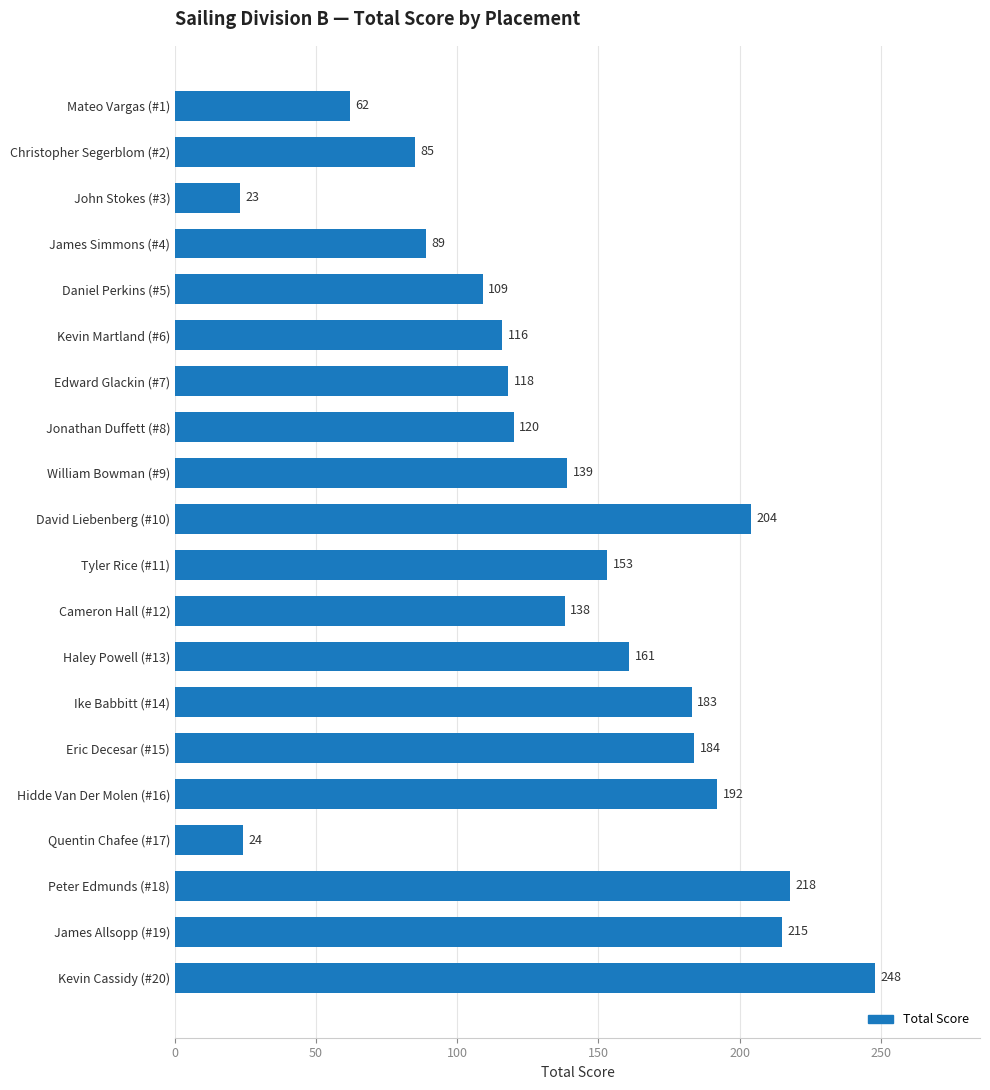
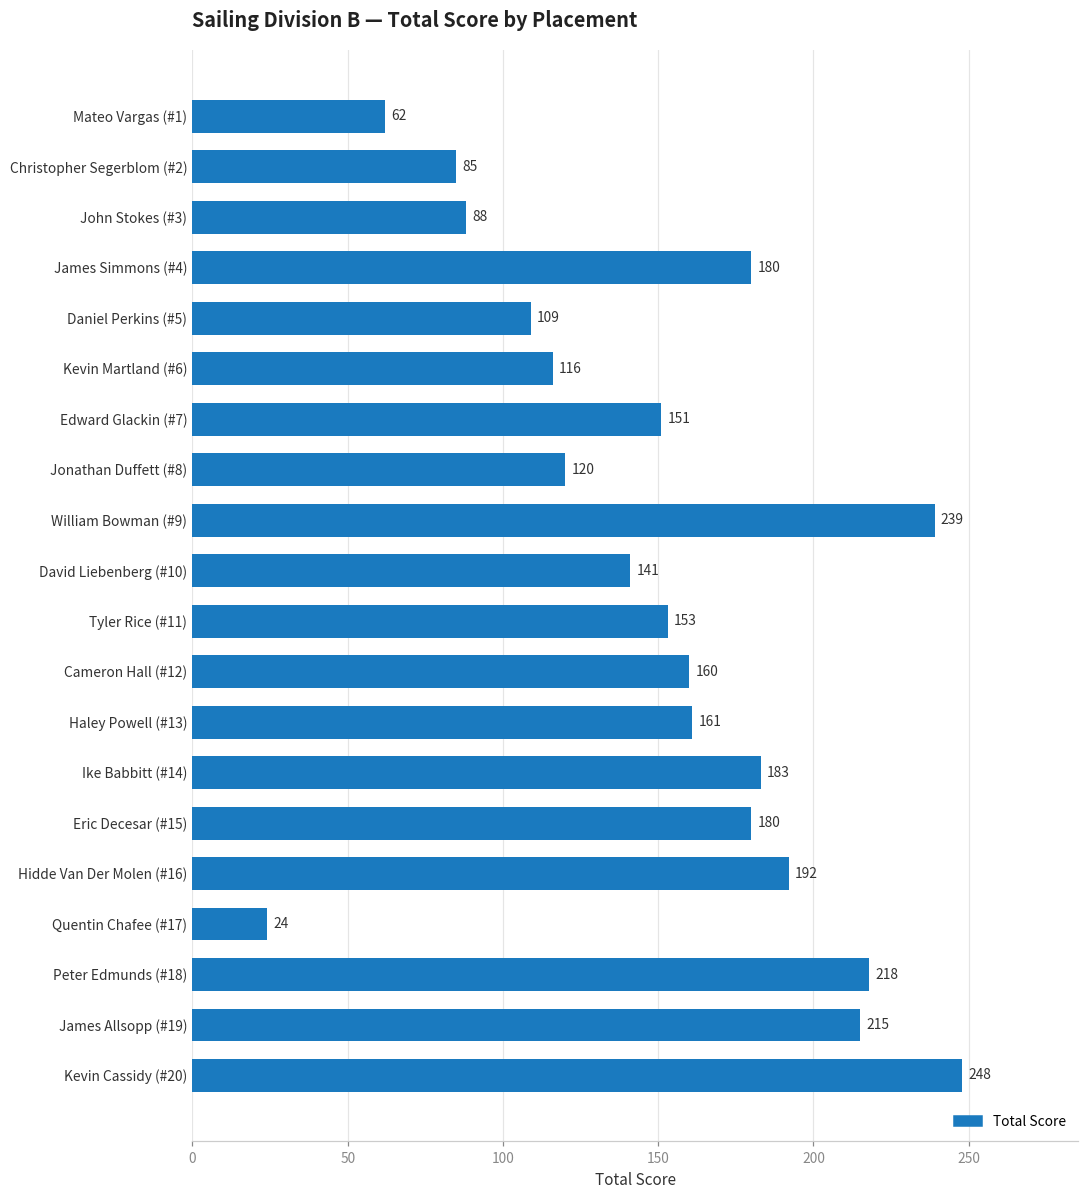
  {
    "Mateo Vargas (#1)": 62,
    "Christopher Segerblom (#2)": 85,
-   "John Stokes (#3)": 23,
-   "James Simmons (#4)": 89,
+   "John Stokes (#3)": 88,
+   "James Simmons (#4)": 180,
    "Daniel Perkins (#5)": 109,
    "Kevin Martland (#6)": 116,
-   "Edward Glackin (#7)": 118,
+   "Edward Glackin (#7)": 151,
    "Jonathan Duffett (#8)": 120,
-   "William Bowman (#9)": 139,
-   "David Liebenberg (#10)": 204,
+   "William Bowman (#9)": 239,
+   "David Liebenberg (#10)": 141,
    "Tyler Rice (#11)": 153,
-   "Cameron Hall (#12)": 138,
+   "Cameron Hall (#12)": 160,
    "Haley Powell (#13)": 161,
    "Ike Babbitt (#14)": 183,
-   "Eric Decesar (#15)": 184,
+   "Eric Decesar (#15)": 180,
    "Hidde Van Der Molen (#16)": 192,
    "Quentin Chafee (#17)": 24,
    "Peter Edmunds (#18)": 218,
    "James Allsopp (#19)": 215,
    "Kevin Cassidy (#20)": 248
  }
